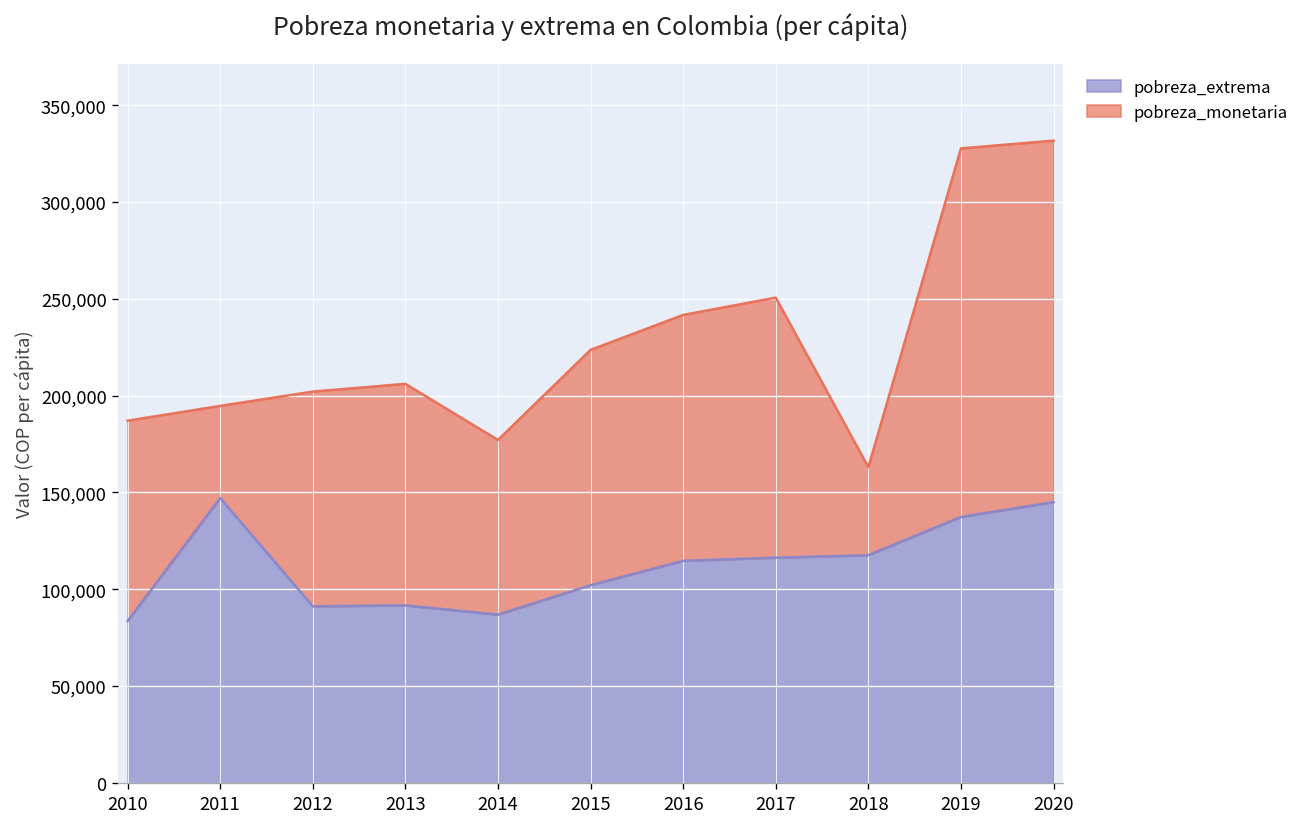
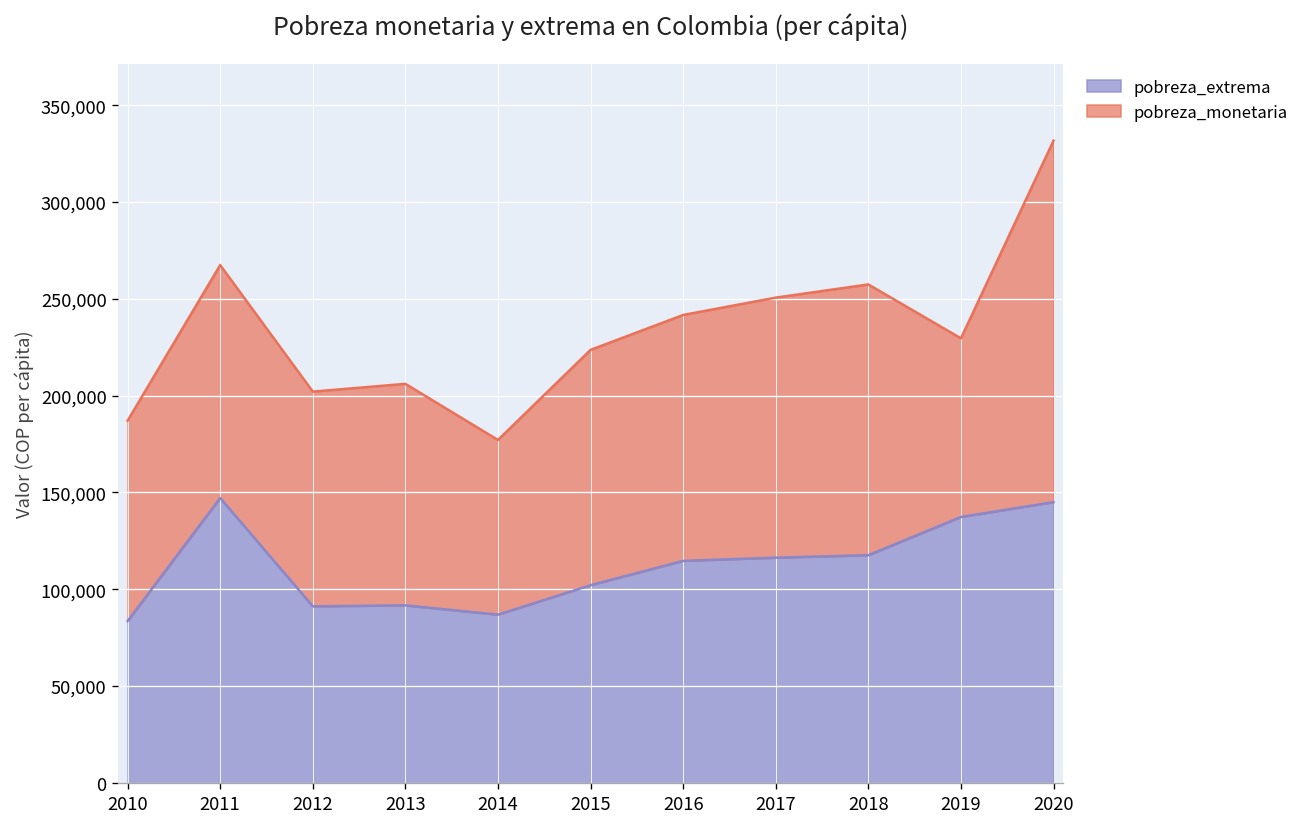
  {
    "pobreza_extrema": {
      "2010": "84,000",
      "2011": "147,000",
      "2012": "91,000",
      "2013": "92,000",
      "2014": "87,000",
      "2015": "102,000",
      "2016": "115,000",
      "2017": "116,000",
      "2018": "118,000",
      "2019": "137,000",
      "2020": "145,000"
    },
    "pobreza_monetaria": {
      "2010": "187,000",
-     "2011": "195,000",
+     "2011": "267,000",
      "2012": "202,000",
      "2013": "206,000",
      "2014": "177,000",
      "2015": "224,000",
      "2016": "242,000",
      "2017": "251,000",
-     "2018": "163,000",
-     "2019": "328,000",
+     "2018": "257,000",
+     "2019": "230,000",
      "2020": "332,000"
    }
  }
